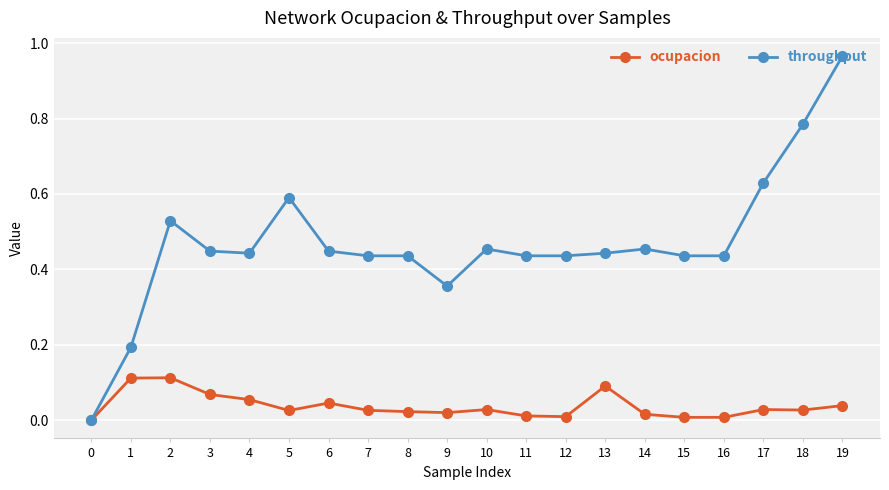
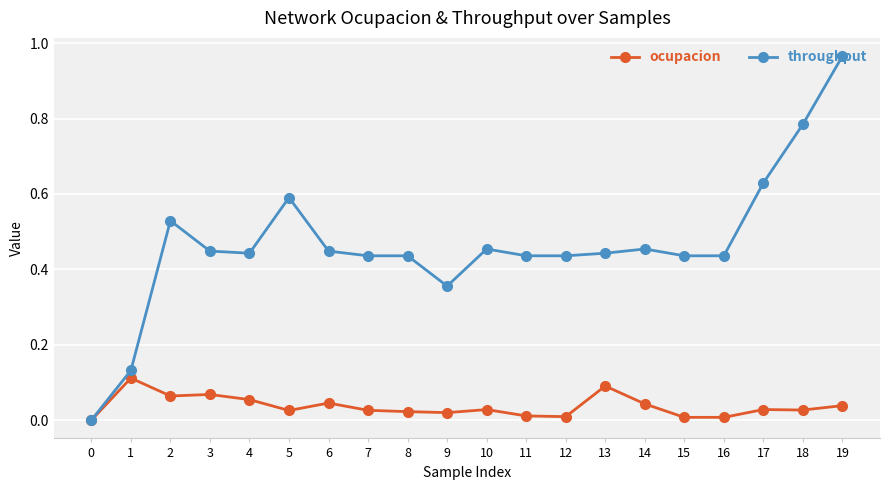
  {
    "ocupacion": {
      "1": 0.11,
-     "2": 0.11,
+     "2": 0.06,
      "3": 0.07,
      "4": 0.05,
      "5": 0.03,
      "6": 0.05,
      "7": 0.03,
      "8": 0.02,
      "9": 0.02,
      "10": 0.03,
      "11": 0.01,
      "12": 0.01,
      "13": 0.09,
-     "14": 0.02,
+     "14": 0.04,
      "15": 0.01,
      "16": 0.01,
      "17": 0.03,
      "18": 0.03,
      "19": 0.04
    },
    "throughput": {
-     "1": 0.19,
+     "1": 0.13,
      "2": 0.53,
      "3": 0.45,
      "4": 0.44,
      "5": 0.59,
      "6": 0.45,
      "7": 0.44,
      "8": 0.44,
      "9": 0.36,
      "10": 0.45,
      "11": 0.44,
      "12": 0.44,
      "13": 0.44,
      "14": 0.45,
      "15": 0.44,
      "16": 0.44,
      "17": 0.63,
      "18": 0.78,
      "19": 0.97
    }
  }
